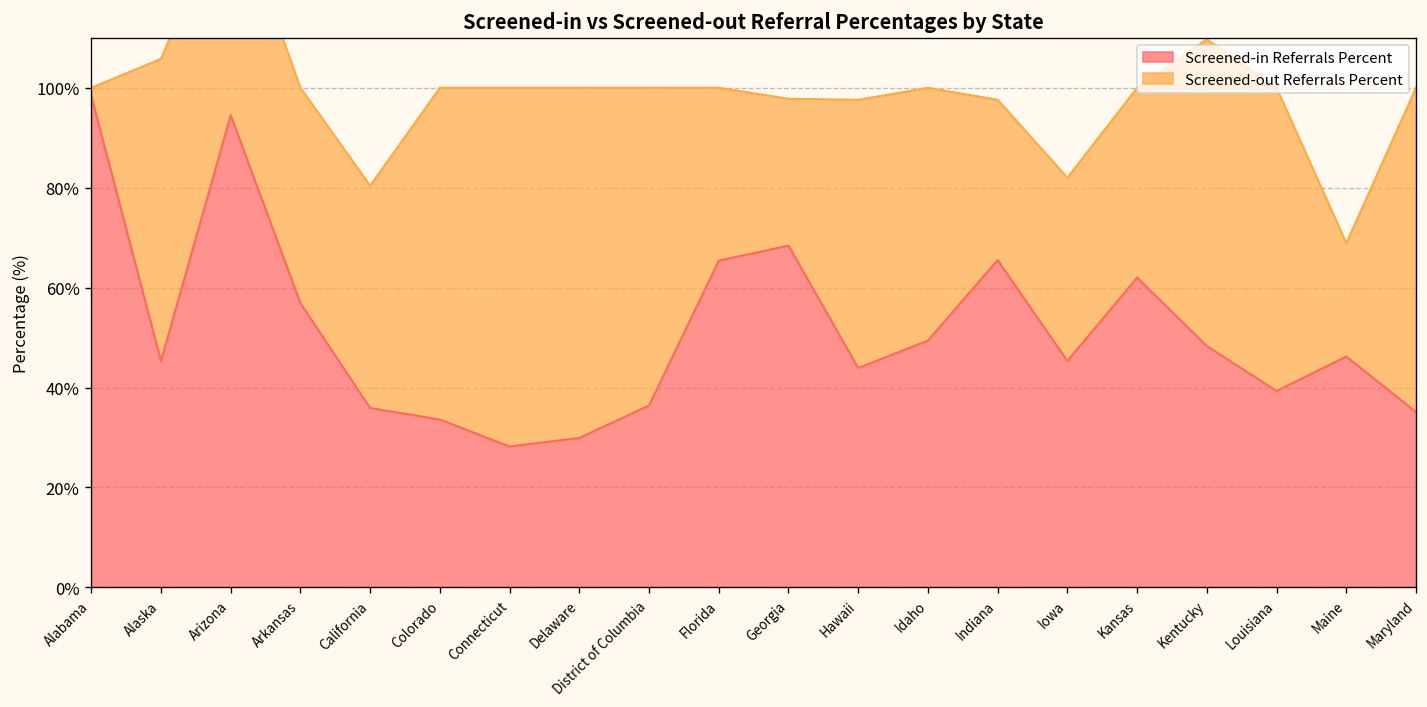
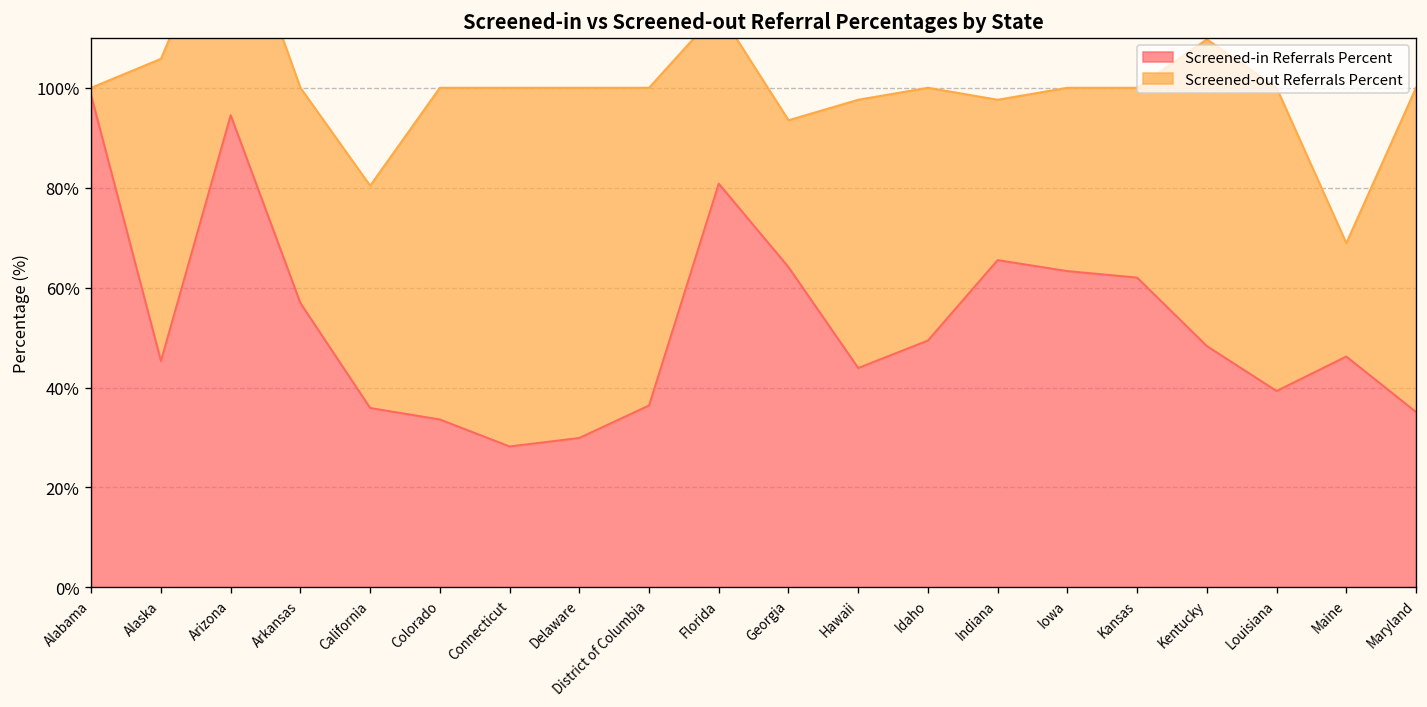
  {
    "Screened-in Referrals Percent": {
      "Alabama": "98%",
      "Alaska": "45%",
      "Arizona": "95%",
      "Arkansas": "57%",
      "California": "36%",
      "Colorado": "34%",
      "Connecticut": "28%",
      "Delaware": "30%",
      "District of Columbia": "36%",
-     "Florida": "65%",
-     "Georgia": "68%",
+     "Florida": "81%",
+     "Georgia": "64%",
      "Hawaii": "44%",
      "Idaho": "49%",
      "Indiana": "66%",
-     "Iowa": "45%",
+     "Iowa": "63%",
      "Kansas": "62%",
      "Kentucky": "48%",
      "Louisiana": "39%",
      "Maine": "46%",
      "Maryland": "35%"
    },
    "Screened-out Referrals Percent": {
      "Alabama": "2%",
      "Alaska": "61%",
      "Arkansas": "43%",
      "California": "45%",
      "Colorado": "66%",
      "Connecticut": "72%",
      "Delaware": "70%",
      "District of Columbia": "64%",
      "Georgia": "29%",
      "Hawaii": "54%",
      "Idaho": "51%",
      "Indiana": "32%",
      "Iowa": "37%",
      "Kentucky": "61%",
      "Maine": "23%",
      "Maryland": "65%"
    }
  }
